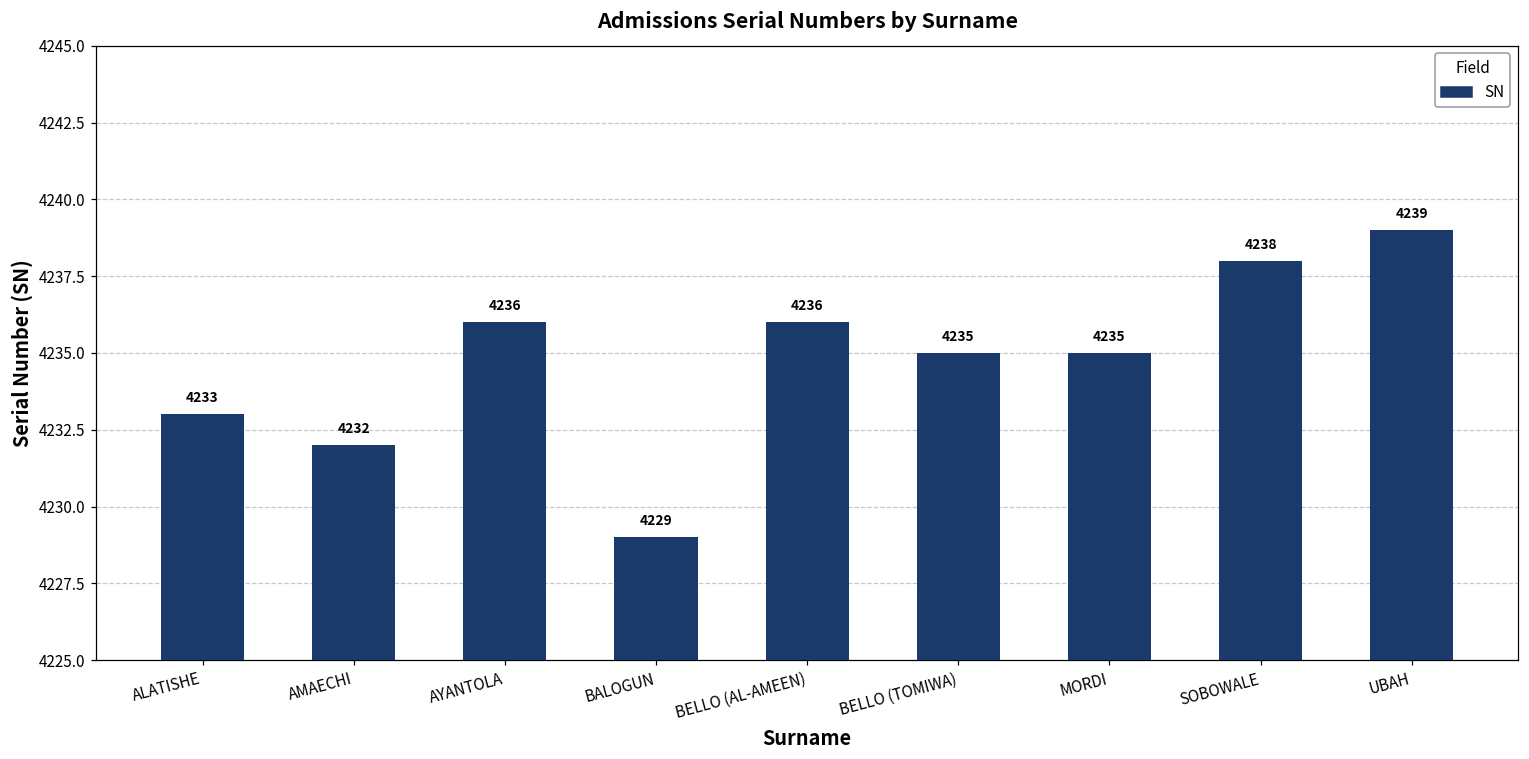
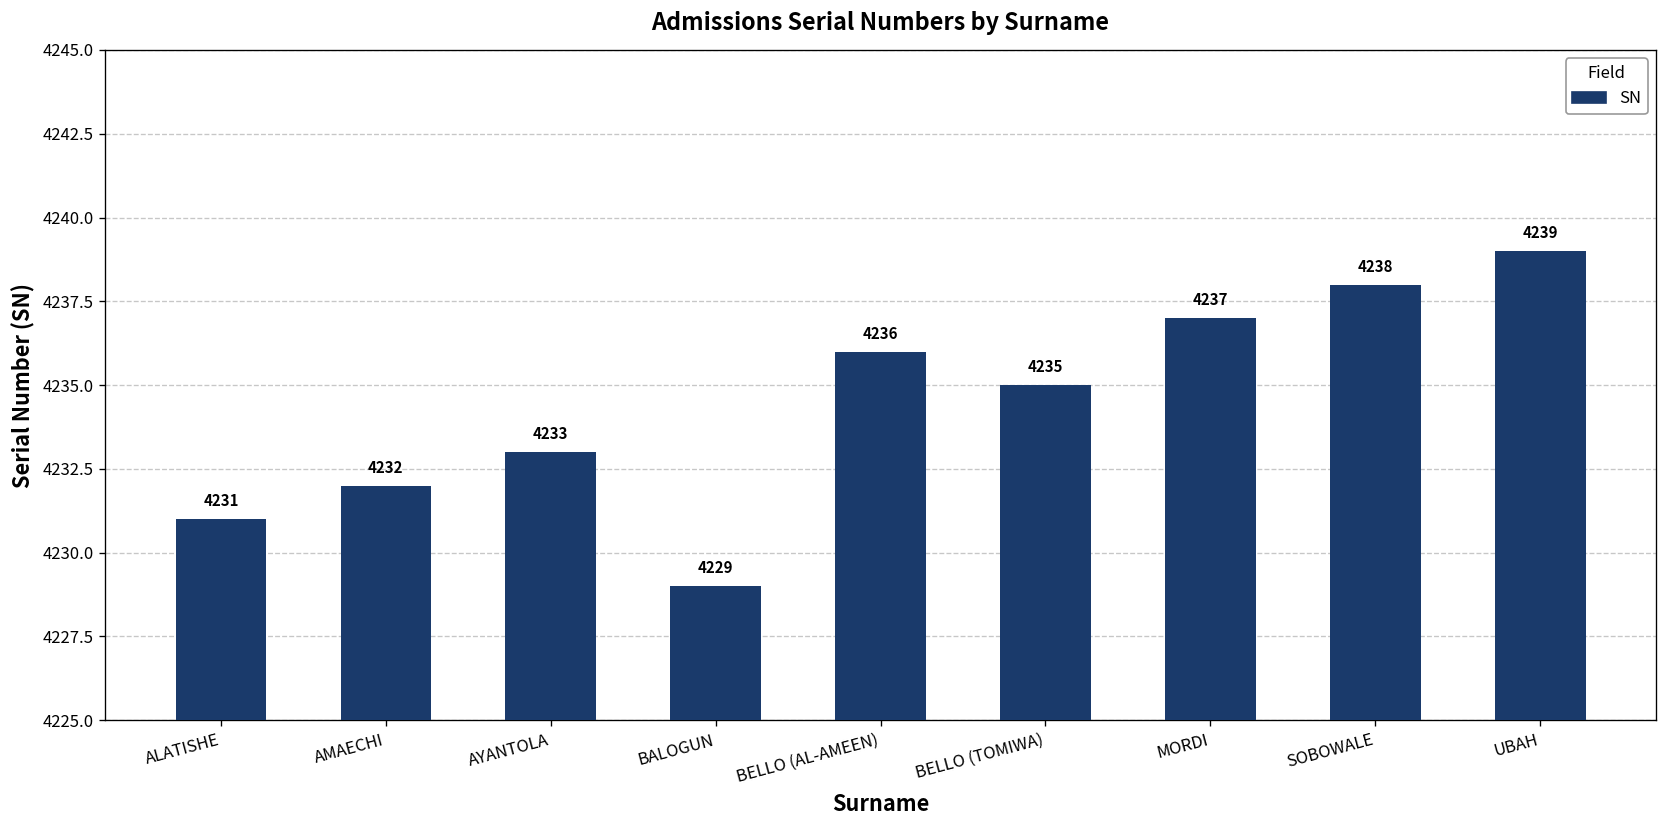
  {
-   "ALATISHE": 4233,
+   "ALATISHE": 4231,
    "AMAECHI": 4232,
-   "AYANTOLA": 4236,
+   "AYANTOLA": 4233,
    "BALOGUN": 4229,
    "BELLO (AL-AMEEN)": 4236,
    "BELLO (TOMIWA)": 4235,
-   "MORDI": 4235,
+   "MORDI": 4237,
    "SOBOWALE": 4238,
    "UBAH": 4239
  }
